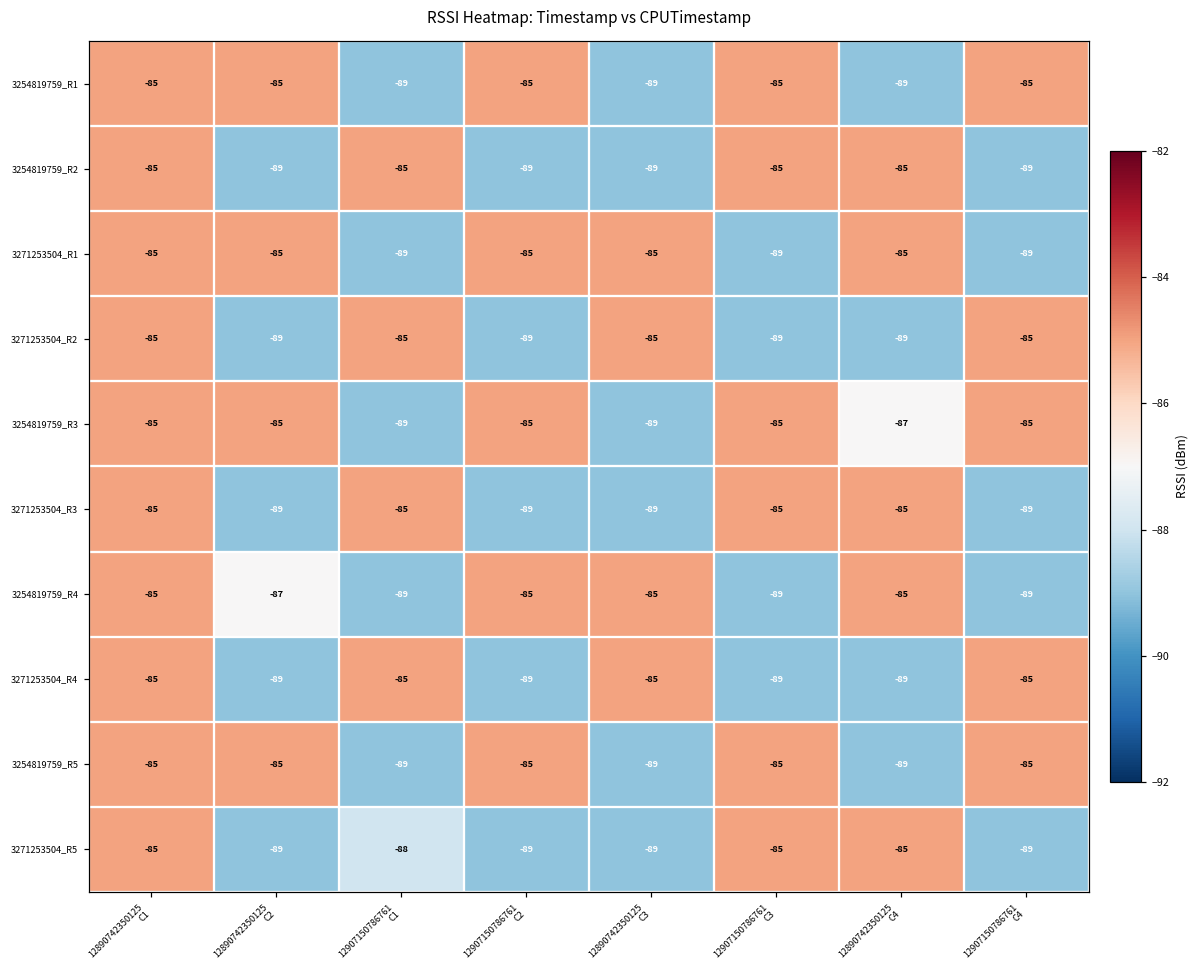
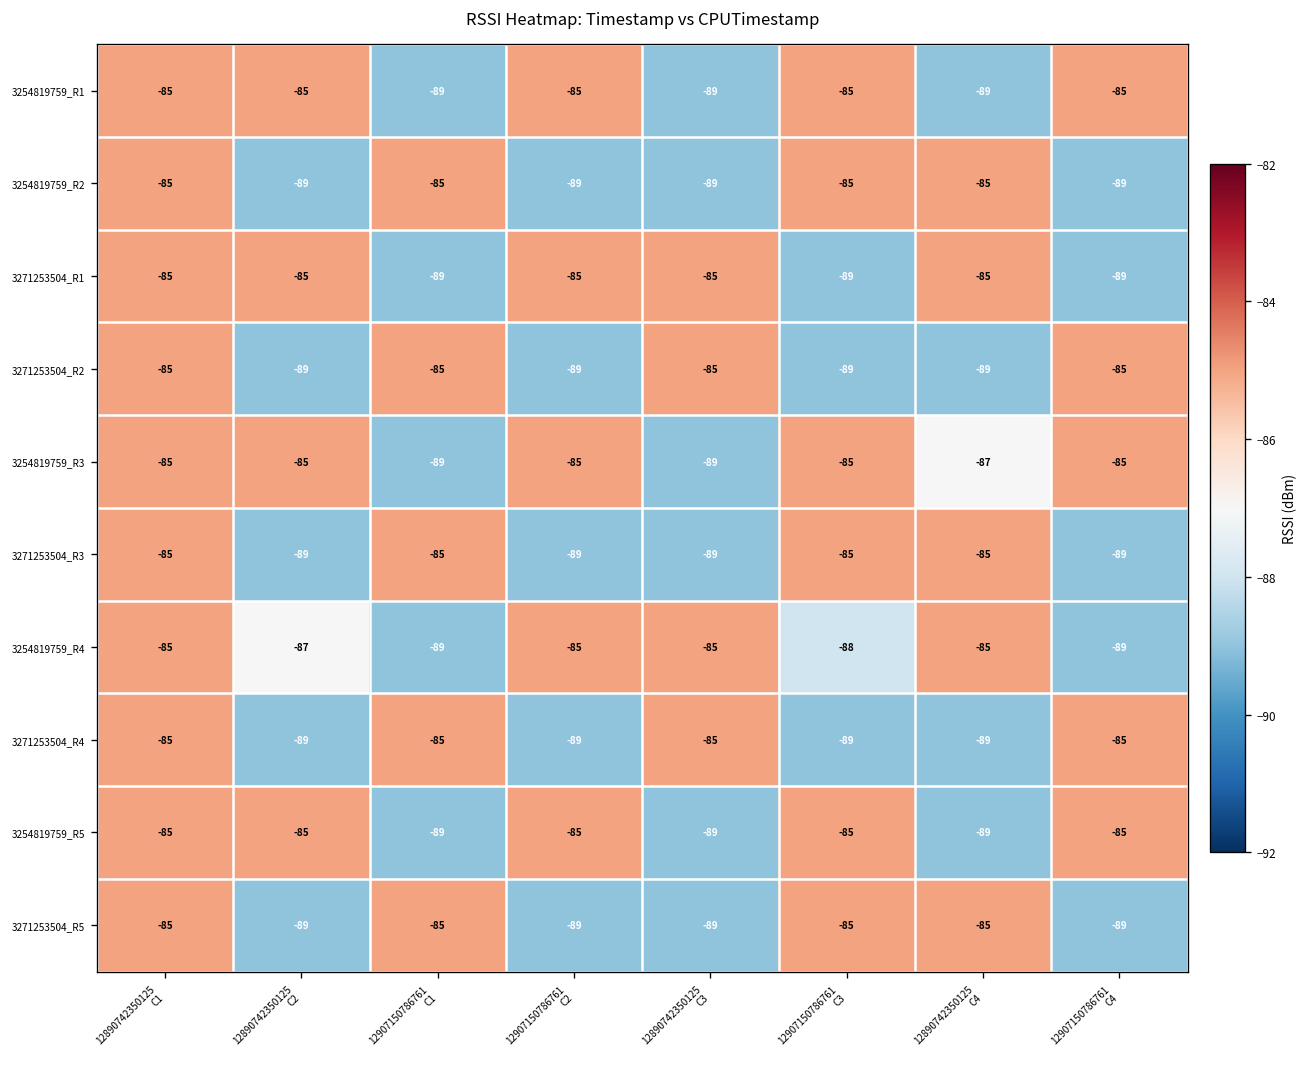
  {
    "3254819759_R1": {
      "12890742350125 C1": -85,
      "12890742350125 C2": -85,
      "12907150786761 C1": -89,
      "12907150786761 C2": -85,
      "12890742350125 C3": -89,
      "12907150786761 C3": -85,
      "12890742350125 C4": -89,
      "12907150786761 C4": -85
    },
    "3254819759_R2": {
      "12890742350125 C1": -85,
      "12890742350125 C2": -89,
      "12907150786761 C1": -85,
      "12907150786761 C2": -89,
      "12890742350125 C3": -89,
      "12907150786761 C3": -85,
      "12890742350125 C4": -85,
      "12907150786761 C4": -89
    },
    "3271253504_R1": {
      "12890742350125 C1": -85,
      "12890742350125 C2": -85,
      "12907150786761 C1": -89,
      "12907150786761 C2": -85,
      "12890742350125 C3": -85,
      "12907150786761 C3": -89,
      "12890742350125 C4": -85,
      "12907150786761 C4": -89
    },
    "3271253504_R2": {
      "12890742350125 C1": -85,
      "12890742350125 C2": -89,
      "12907150786761 C1": -85,
      "12907150786761 C2": -89,
      "12890742350125 C3": -85,
      "12907150786761 C3": -89,
      "12890742350125 C4": -89,
      "12907150786761 C4": -85
    },
    "3254819759_R3": {
      "12890742350125 C1": -85,
      "12890742350125 C2": -85,
      "12907150786761 C1": -89,
      "12907150786761 C2": -85,
      "12890742350125 C3": -89,
      "12907150786761 C3": -85,
      "12890742350125 C4": -87,
      "12907150786761 C4": -85
    },
    "3271253504_R3": {
      "12890742350125 C1": -85,
      "12890742350125 C2": -89,
      "12907150786761 C1": -85,
      "12907150786761 C2": -89,
      "12890742350125 C3": -89,
      "12907150786761 C3": -85,
      "12890742350125 C4": -85,
      "12907150786761 C4": -89
    },
    "3254819759_R4": {
      "12890742350125 C1": -85,
      "12890742350125 C2": -87,
      "12907150786761 C1": -89,
      "12907150786761 C2": -85,
      "12890742350125 C3": -85,
-     "12907150786761 C3": -89,
+     "12907150786761 C3": -88,
      "12890742350125 C4": -85,
      "12907150786761 C4": -89
    },
    "3271253504_R4": {
      "12890742350125 C1": -85,
      "12890742350125 C2": -89,
      "12907150786761 C1": -85,
      "12907150786761 C2": -89,
      "12890742350125 C3": -85,
      "12907150786761 C3": -89,
      "12890742350125 C4": -89,
      "12907150786761 C4": -85
    },
    "3254819759_R5": {
      "12890742350125 C1": -85,
      "12890742350125 C2": -85,
      "12907150786761 C1": -89,
      "12907150786761 C2": -85,
      "12890742350125 C3": -89,
      "12907150786761 C3": -85,
      "12890742350125 C4": -89,
      "12907150786761 C4": -85
    },
    "3271253504_R5": {
      "12890742350125 C1": -85,
      "12890742350125 C2": -89,
-     "12907150786761 C1": -88,
+     "12907150786761 C1": -85,
      "12907150786761 C2": -89,
      "12890742350125 C3": -89,
      "12907150786761 C3": -85,
      "12890742350125 C4": -85,
      "12907150786761 C4": -89
    }
  }
